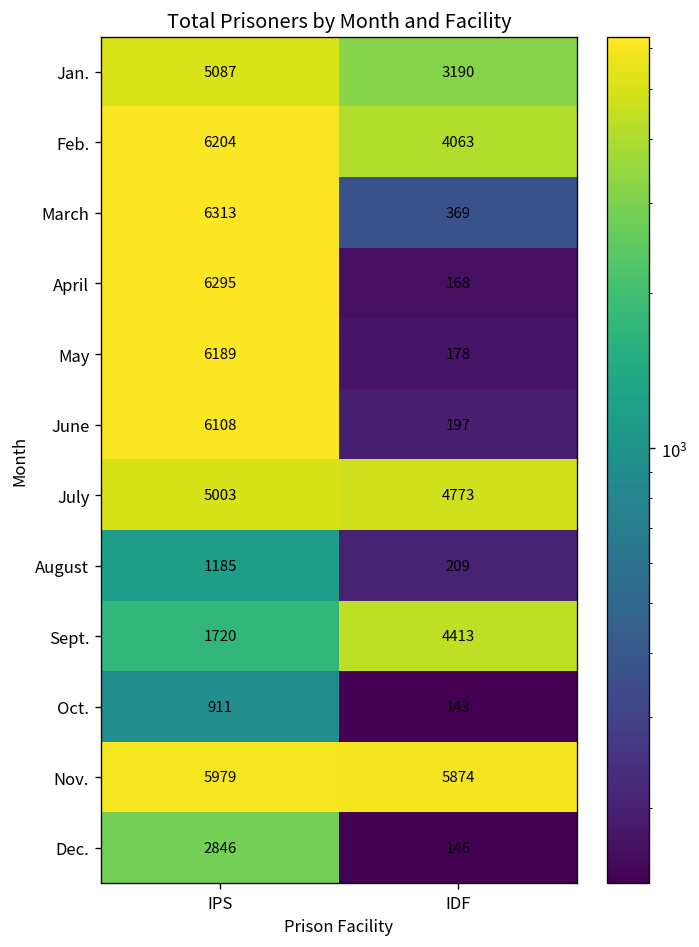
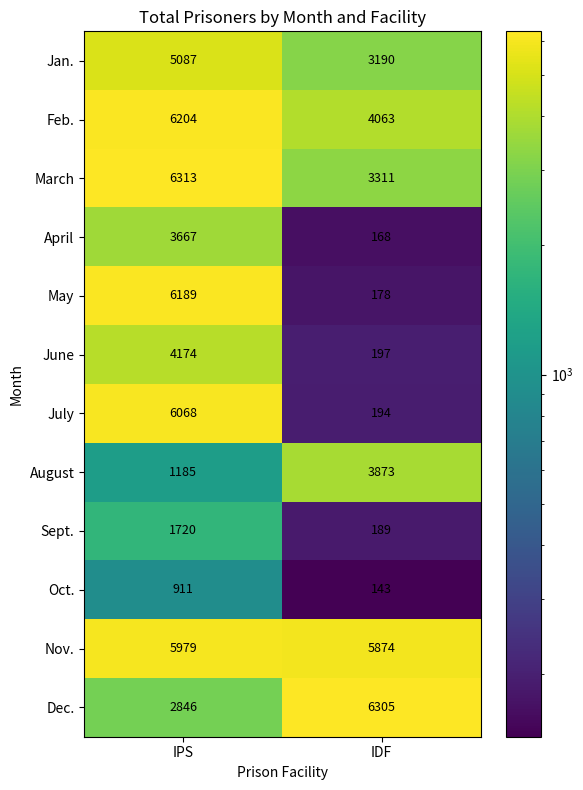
  {
    "Jan.": {
      "IPS": 5087,
      "IDF": 3190
    },
    "Feb.": {
      "IPS": 6204,
      "IDF": 4063
    },
    "March": {
      "IPS": 6313,
-     "IDF": 369
+     "IDF": 3311
    },
    "April": {
-     "IPS": 6295,
+     "IPS": 3667,
      "IDF": 168
    },
    "May": {
      "IPS": 6189,
      "IDF": 178
    },
    "June": {
-     "IPS": 6108,
+     "IPS": 4174,
      "IDF": 197
    },
    "July": {
-     "IPS": 5003,
-     "IDF": 4773
+     "IPS": 6068,
+     "IDF": 194
    },
    "August": {
      "IPS": 1185,
-     "IDF": 209
+     "IDF": 3873
    },
    "Sept.": {
      "IPS": 1720,
-     "IDF": 4413
+     "IDF": 189
    },
    "Oct.": {
      "IPS": 911,
      "IDF": 143
    },
    "Nov.": {
      "IPS": 5979,
      "IDF": 5874
    },
    "Dec.": {
      "IPS": 2846,
-     "IDF": 146
+     "IDF": 6305
    }
  }
